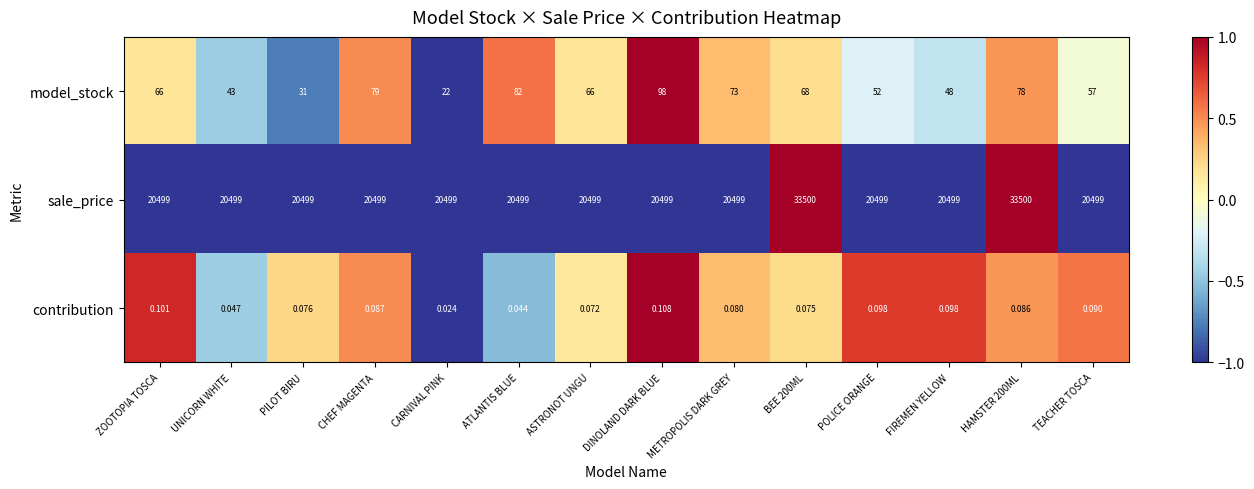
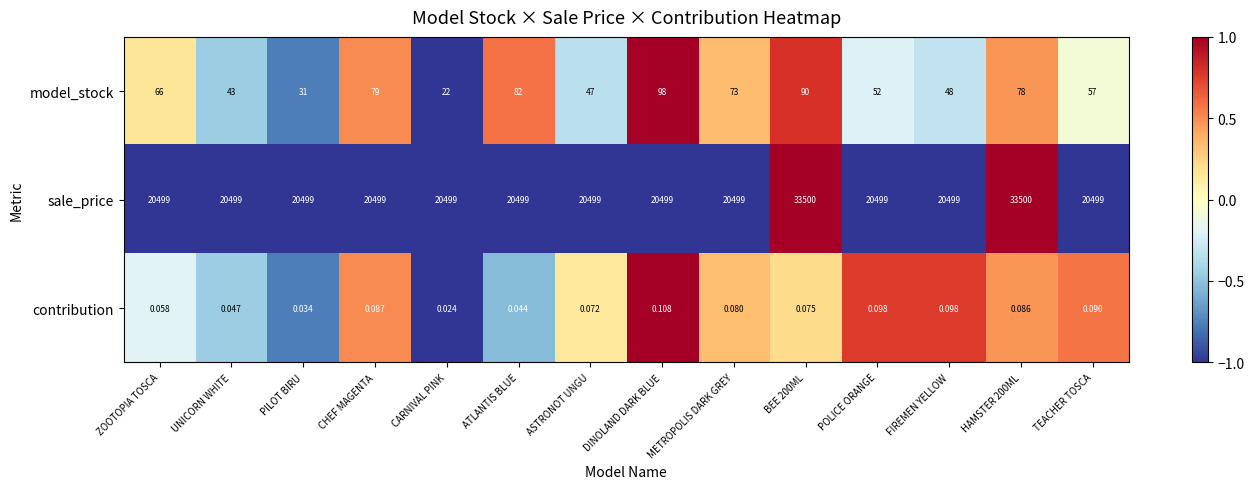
  {
    "model_stock": {
      "ZOOTOPIA TOSCA": 66,
      "UNICORN WHITE": 43,
      "PILOT BIRU": 31,
      "CHEF MAGENTA": 79,
      "CARNIVAL PINK": 22,
      "ATLANTIS BLUE": 82,
-     "ASTRONOT UNGU": 66,
+     "ASTRONOT UNGU": 47,
      "DINOLAND DARK BLUE": 98,
      "METROPOLIS DARK GREY": 73,
-     "BEE 200ML": 68,
+     "BEE 200ML": 90,
      "POLICE ORANGE": 52,
      "FIREMEN YELLOW": 48,
      "HAMSTER 200ML": 78,
      "TEACHER TOSCA": 57
    },
    "sale_price": {
      "ZOOTOPIA TOSCA": 20499,
      "UNICORN WHITE": 20499,
      "PILOT BIRU": 20499,
      "CHEF MAGENTA": 20499,
      "CARNIVAL PINK": 20499,
      "ATLANTIS BLUE": 20499,
      "ASTRONOT UNGU": 20499,
      "DINOLAND DARK BLUE": 20499,
      "METROPOLIS DARK GREY": 20499,
      "BEE 200ML": 33500,
      "POLICE ORANGE": 20499,
      "FIREMEN YELLOW": 20499,
      "HAMSTER 200ML": 33500,
      "TEACHER TOSCA": 20499
    },
    "contribution": {
-     "ZOOTOPIA TOSCA": 0.101,
+     "ZOOTOPIA TOSCA": 0.058,
      "UNICORN WHITE": 0.047,
-     "PILOT BIRU": 0.076,
+     "PILOT BIRU": 0.034,
      "CHEF MAGENTA": 0.087,
      "CARNIVAL PINK": 0.024,
      "ATLANTIS BLUE": 0.044,
      "ASTRONOT UNGU": 0.072,
      "DINOLAND DARK BLUE": 0.108,
      "METROPOLIS DARK GREY": 0.080,
      "BEE 200ML": 0.075,
      "POLICE ORANGE": 0.098,
      "FIREMEN YELLOW": 0.098,
      "HAMSTER 200ML": 0.086,
      "TEACHER TOSCA": 0.090
    }
  }
